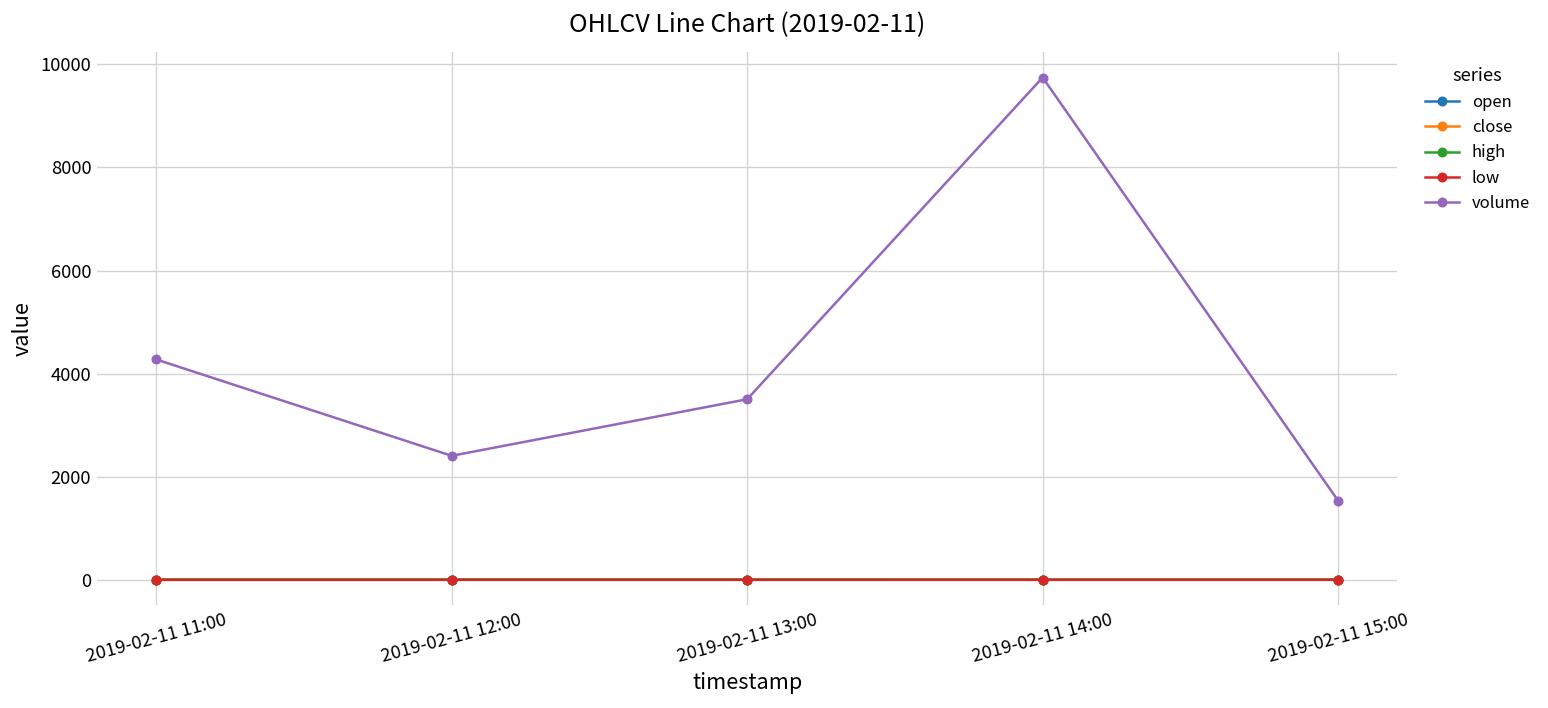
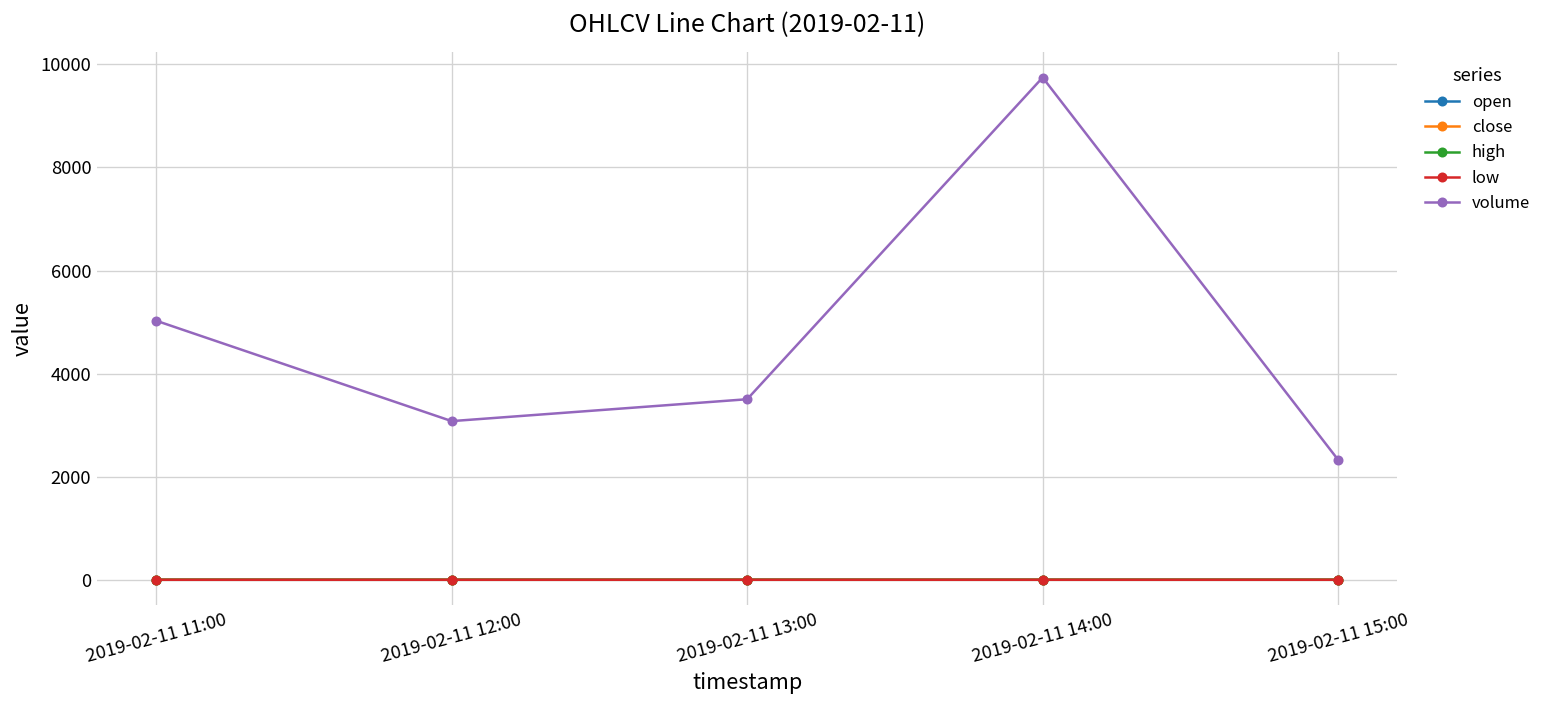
  {
    "low": {
      "2019-02-11 11:00": 0,
      "2019-02-11 12:00": 0,
      "2019-02-11 13:00": 0,
      "2019-02-11 14:00": 0,
      "2019-02-11 15:00": 0
    },
    "volume": {
-     "2019-02-11 11:00": 4300,
-     "2019-02-11 12:00": 2400,
+     "2019-02-11 11:00": 5000,
+     "2019-02-11 12:00": 3100,
      "2019-02-11 13:00": 3500,
      "2019-02-11 14:00": 9700,
-     "2019-02-11 15:00": 1500
+     "2019-02-11 15:00": 2300
    }
  }
